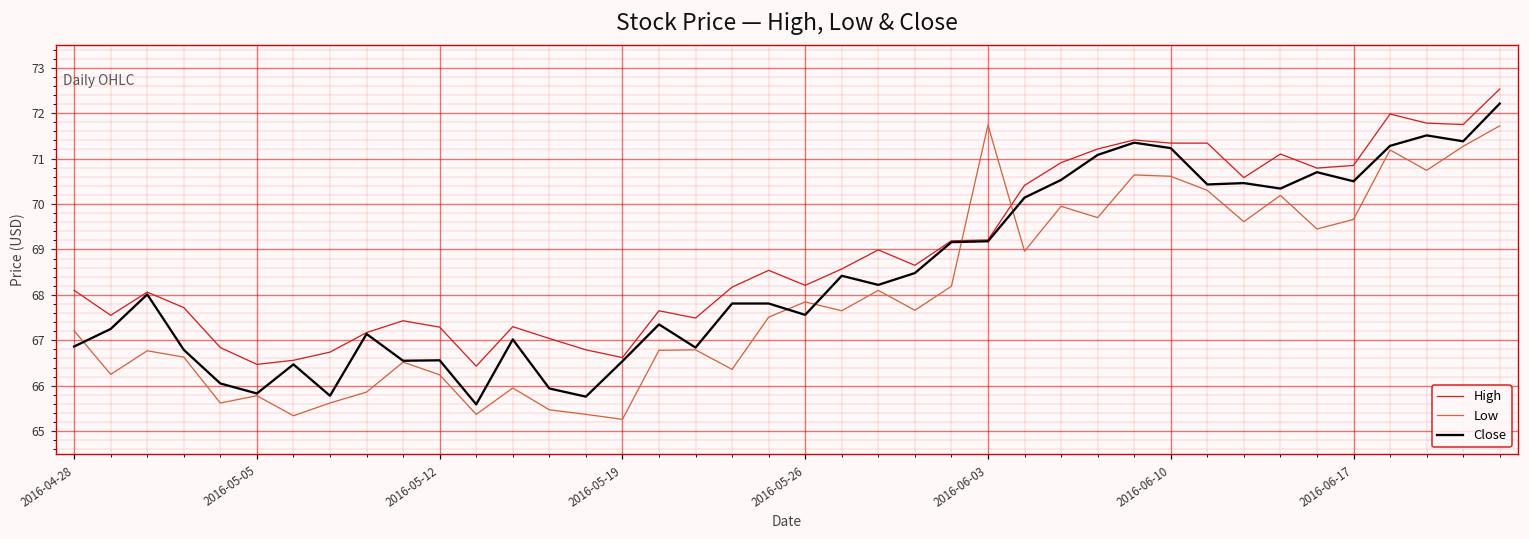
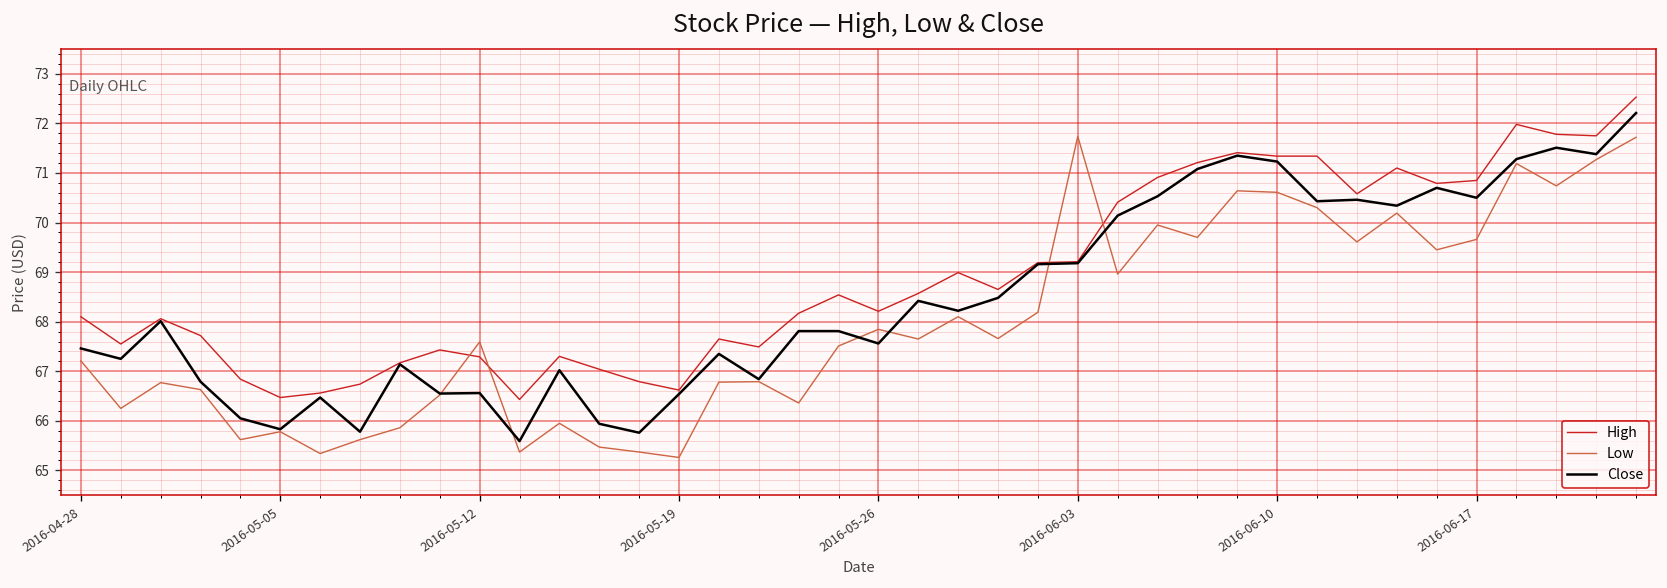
  {
    "High": {
      "2016-04-28": 68.1,
      "2016-05-05": 66.5,
      "2016-05-12": 67.3,
      "2016-05-19": 66.6,
      "2016-05-26": 68.2,
      "2016-06-10": 71.3,
      "2016-06-17": 70.8
    },
    "Low": {
      "2016-04-28": 67.2,
-     "2016-05-12": 66.2,
+     "2016-05-12": 67.6,
      "2016-05-19": 65.3,
      "2016-05-26": 67.8,
      "2016-06-03": 71.7,
      "2016-06-10": 70.6,
      "2016-06-17": 69.7
    },
    "Close": {
-     "2016-04-28": 66.9,
+     "2016-04-28": 67.5,
      "2016-05-12": 66.6,
      "2016-05-19": 66.5,
      "2016-05-26": 67.6,
      "2016-06-10": 71.2,
      "2016-06-17": 70.5
    }
  }
